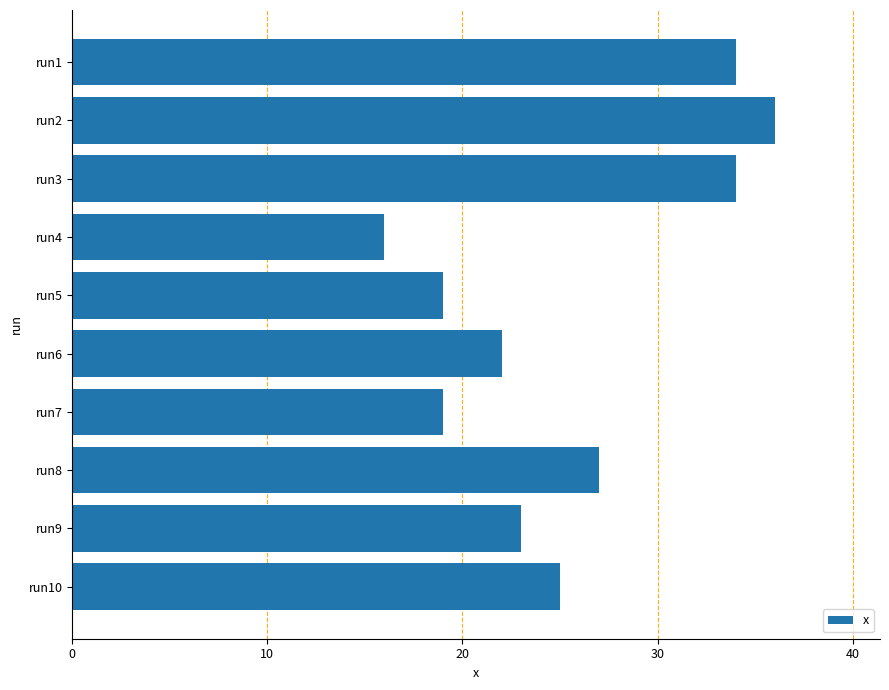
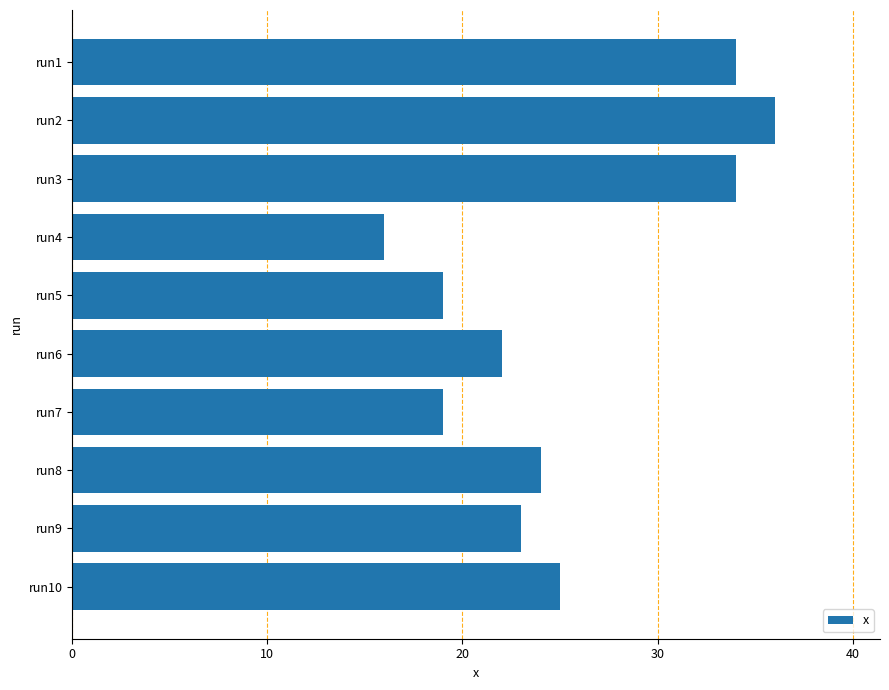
  {
    "run1": 34,
    "run2": 36,
    "run3": 34,
    "run4": 16,
    "run5": 19,
    "run6": 22,
    "run7": 19,
-   "run8": 27,
+   "run8": 24,
    "run9": 23,
    "run10": 25
  }
